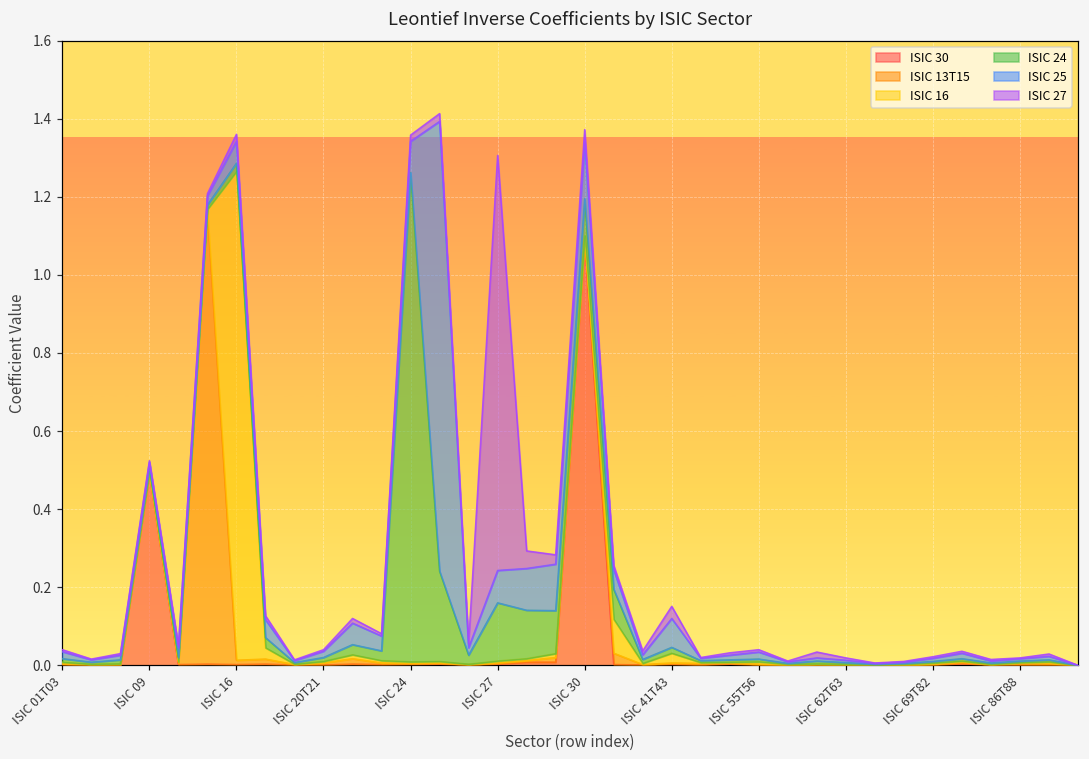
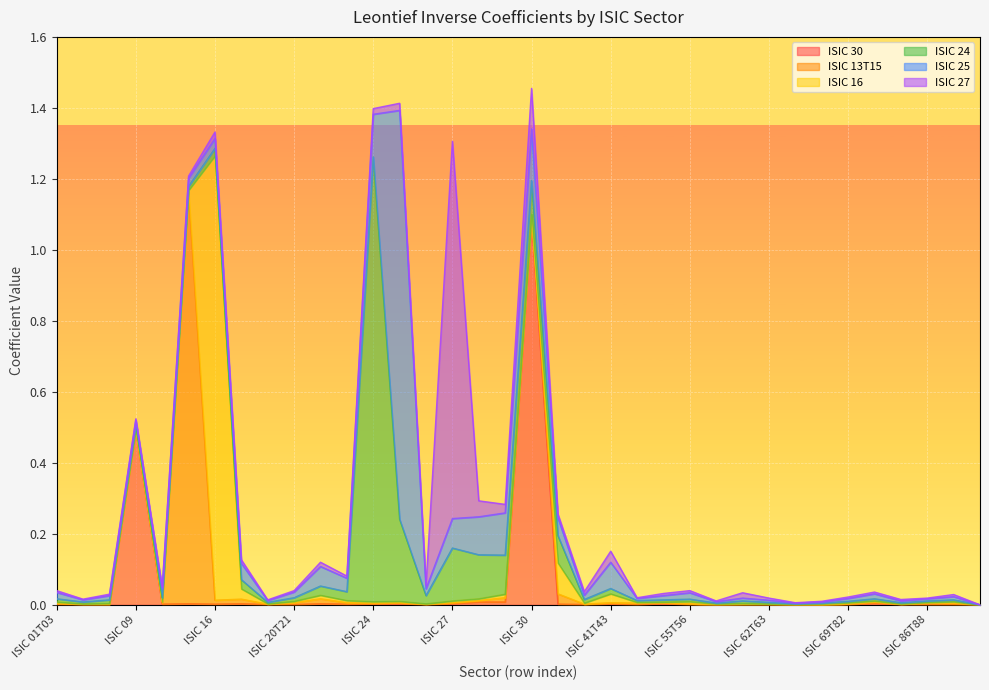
  {
    "ISIC 30": {
      "ISIC 16": 0.00
    },
    "ISIC 24": {
      "ISIC 01T03": 0.01,
      "ISIC 09": 0.01,
      "ISIC 16": 0.02,
      "ISIC 20T21": 0.01,
      "ISIC 24": 1.25,
      "ISIC 27": 0.15,
      "ISIC 30": 0.09,
      "ISIC 41T43": 0.02
    },
    "ISIC 25": {
-     "ISIC 16": 0.06,
-     "ISIC 24": 0.08,
+     "ISIC 16": 0.03,
+     "ISIC 24": 0.12,
      "ISIC 27": 0.08,
      "ISIC 30": 0.15,
      "ISIC 41T43": 0.07
    },
    "ISIC 27": {
      "ISIC 16": 0.02,
      "ISIC 24": 0.02,
      "ISIC 27": 1.06,
-     "ISIC 30": 0.03,
+     "ISIC 30": 0.11,
      "ISIC 41T43": 0.03
    }
  }
